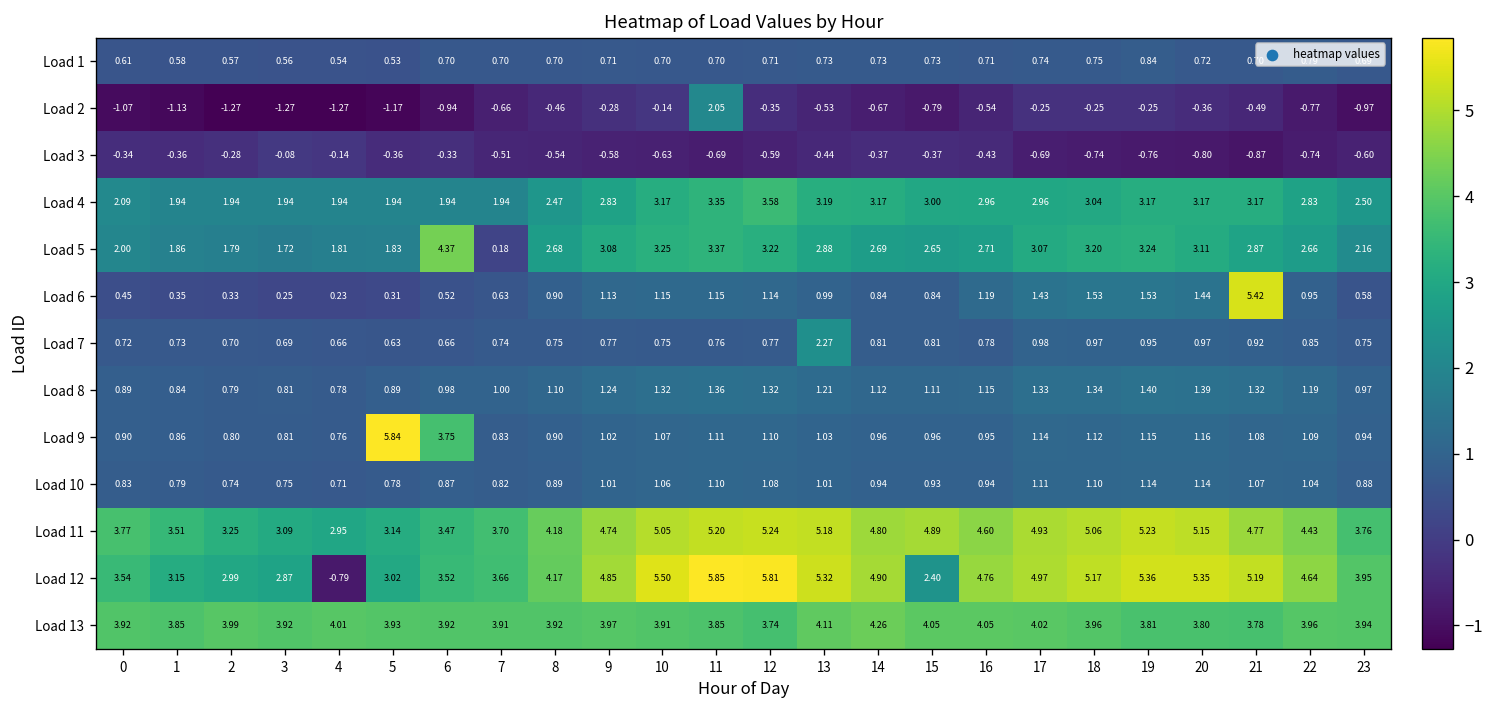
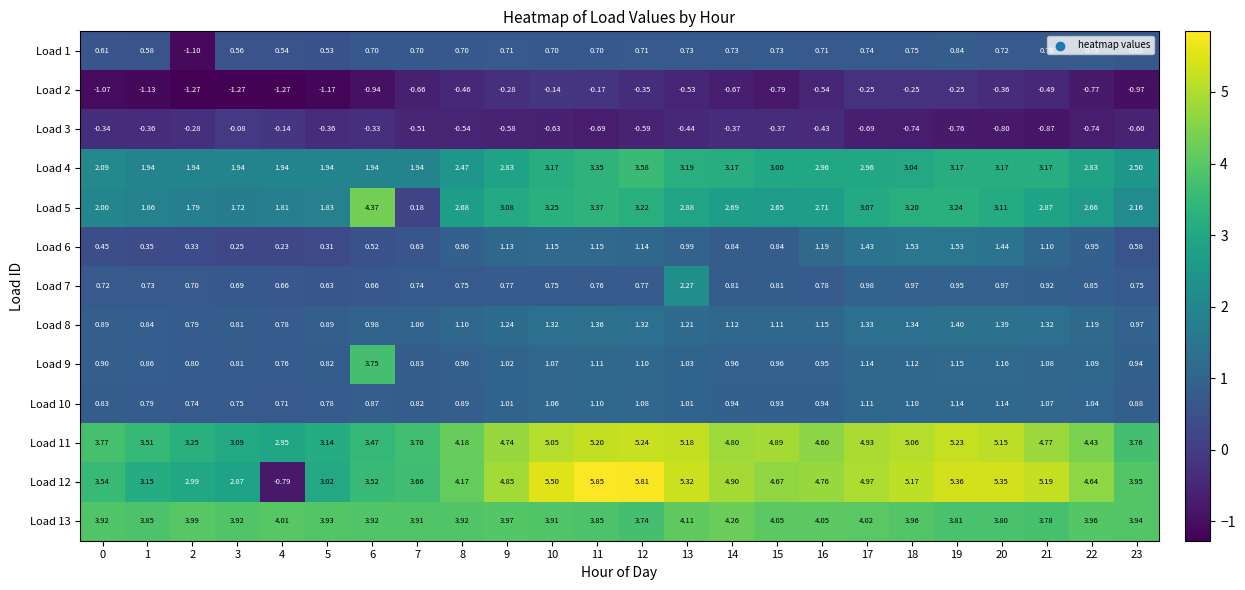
  {
    "Load 1": {
      "0": 0.61,
      "1": 0.58,
-     "2": 0.57,
+     "2": -1.10,
      "3": 0.56,
      "4": 0.54,
      "5": 0.53,
      "6": 0.70,
      "7": 0.70,
      "8": 0.70,
      "9": 0.71,
      "10": 0.70,
      "11": 0.70,
      "12": 0.71,
      "13": 0.73,
      "14": 0.73,
      "15": 0.73,
      "16": 0.71,
      "17": 0.74,
      "18": 0.75,
      "19": 0.84,
      "20": 0.72
    },
    "Load 2": {
      "0": -1.07,
      "1": -1.13,
      "2": -1.27,
      "3": -1.27,
      "4": -1.27,
      "5": -1.17,
      "6": -0.94,
      "7": -0.66,
      "8": -0.46,
      "9": -0.28,
      "10": -0.14,
-     "11": 2.05,
+     "11": -0.17,
      "12": -0.35,
      "13": -0.53,
      "14": -0.67,
      "15": -0.79,
      "16": -0.54,
      "17": -0.25,
      "18": -0.25,
      "19": -0.25,
      "20": -0.36,
      "21": -0.49,
      "22": -0.77,
      "23": -0.97
    },
    "Load 6": {
      "0": 0.45,
      "1": 0.35,
      "2": 0.33,
      "3": 0.25,
      "4": 0.23,
      "5": 0.31,
      "6": 0.52,
      "7": 0.63,
      "8": 0.90,
      "9": 1.13,
      "10": 1.15,
      "11": 1.15,
      "12": 1.14,
      "13": 0.99,
      "14": 0.84,
      "15": 0.84,
      "16": 1.19,
      "17": 1.43,
      "18": 1.53,
      "19": 1.53,
      "20": 1.44,
-     "21": 5.42,
+     "21": 1.10,
      "22": 0.95,
      "23": 0.58
    },
    "Load 9": {
      "0": 0.90,
      "1": 0.86,
      "2": 0.80,
      "3": 0.81,
      "4": 0.76,
-     "5": 5.84,
+     "5": 0.82,
      "6": 3.75,
      "7": 0.83,
      "8": 0.90,
      "9": 1.02,
      "10": 1.07,
      "11": 1.11,
      "12": 1.10,
      "13": 1.03,
      "14": 0.96,
      "15": 0.96,
      "16": 0.95,
      "17": 1.14,
      "18": 1.12,
      "19": 1.15,
      "20": 1.16,
      "21": 1.08,
      "22": 1.09,
      "23": 0.94
    },
    "Load 12": {
      "0": 3.54,
      "1": 3.15,
      "2": 2.99,
      "3": 2.87,
      "4": -0.79,
      "5": 3.02,
      "6": 3.52,
      "7": 3.66,
      "8": 4.17,
      "9": 4.85,
      "10": 5.50,
      "11": 5.85,
      "12": 5.81,
      "13": 5.32,
      "14": 4.90,
-     "15": 2.40,
+     "15": 4.67,
      "16": 4.76,
      "17": 4.97,
      "18": 5.17,
      "19": 5.36,
      "20": 5.35,
      "21": 5.19,
      "22": 4.64,
      "23": 3.95
    }
  }
